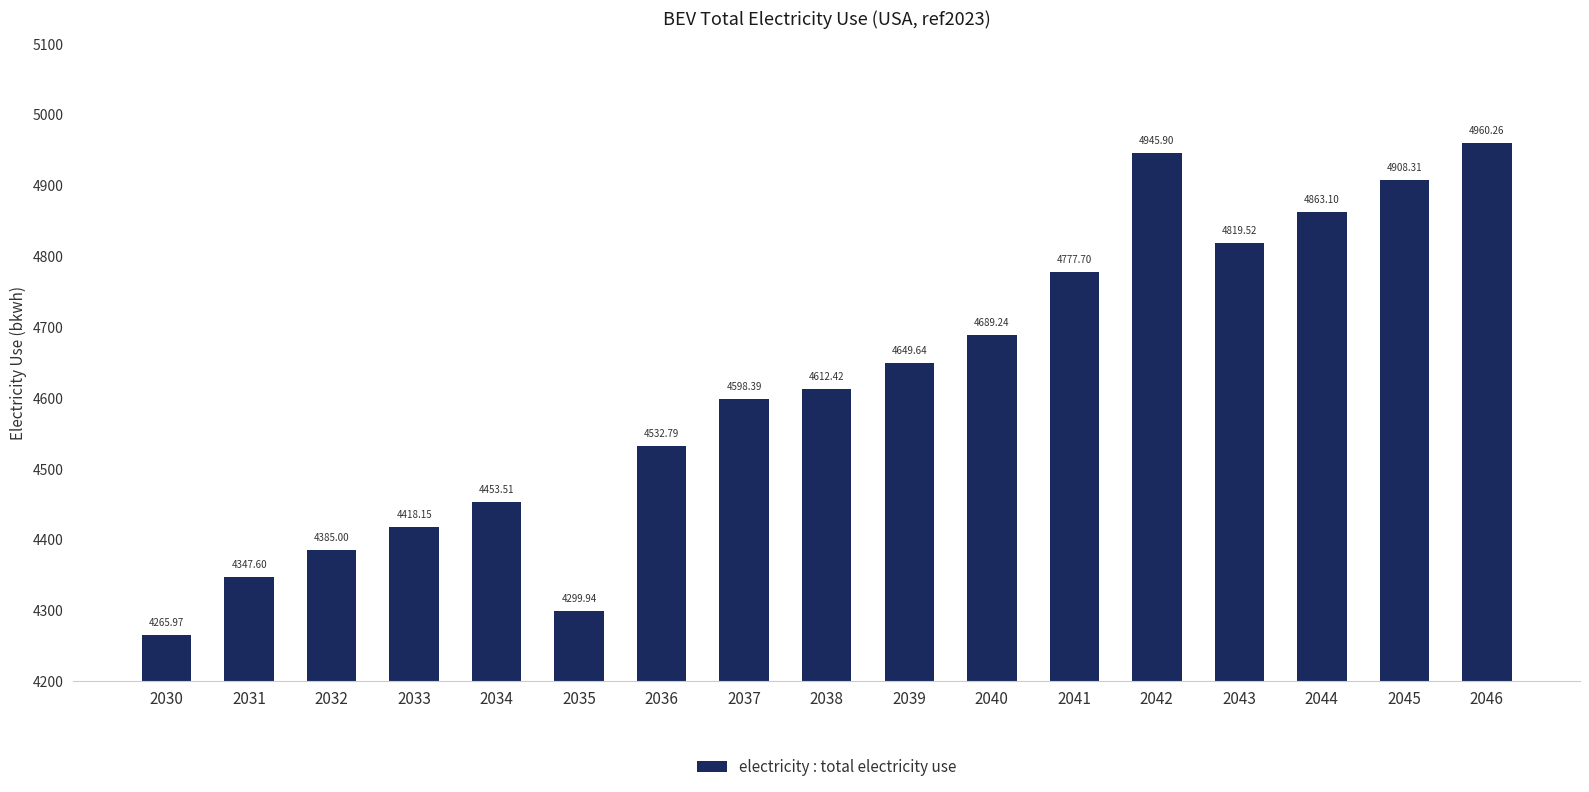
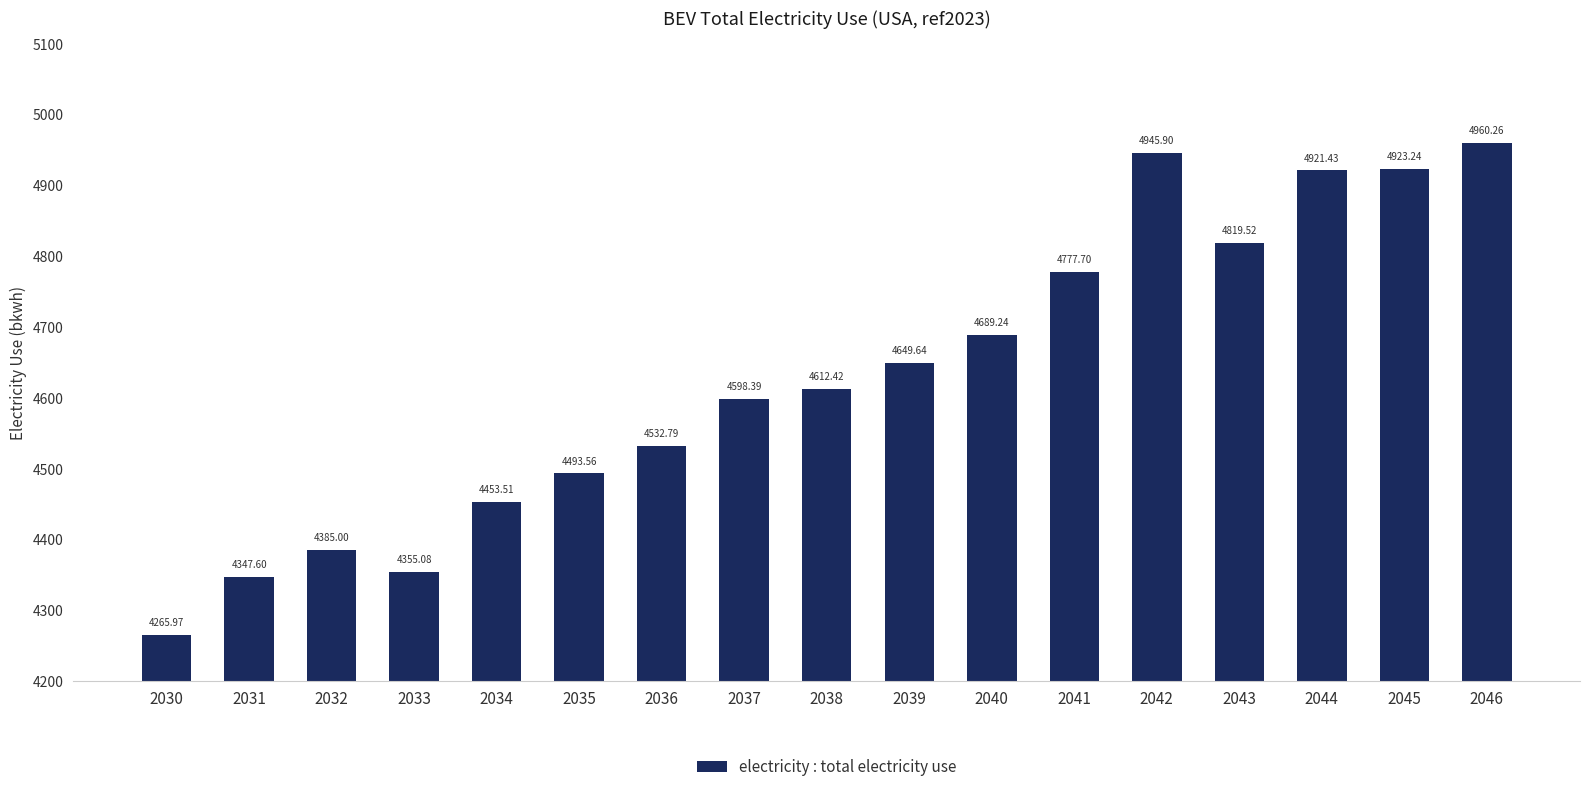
  {
    "2030": 4265.97,
    "2031": 4347.60,
    "2032": 4385.00,
-   "2033": 4418.15,
+   "2033": 4355.08,
    "2034": 4453.51,
-   "2035": 4299.94,
+   "2035": 4493.56,
    "2036": 4532.79,
    "2037": 4598.39,
    "2038": 4612.42,
    "2039": 4649.64,
    "2040": 4689.24,
    "2041": 4777.70,
    "2042": 4945.90,
    "2043": 4819.52,
-   "2044": 4863.10,
-   "2045": 4908.31,
+   "2044": 4921.43,
+   "2045": 4923.24,
    "2046": 4960.26
  }
